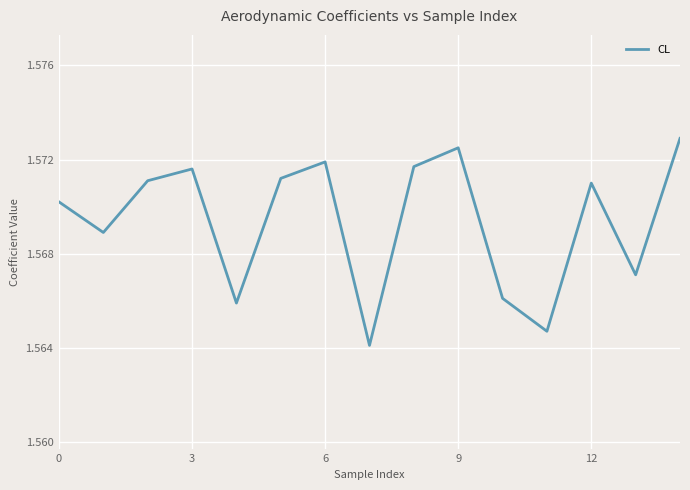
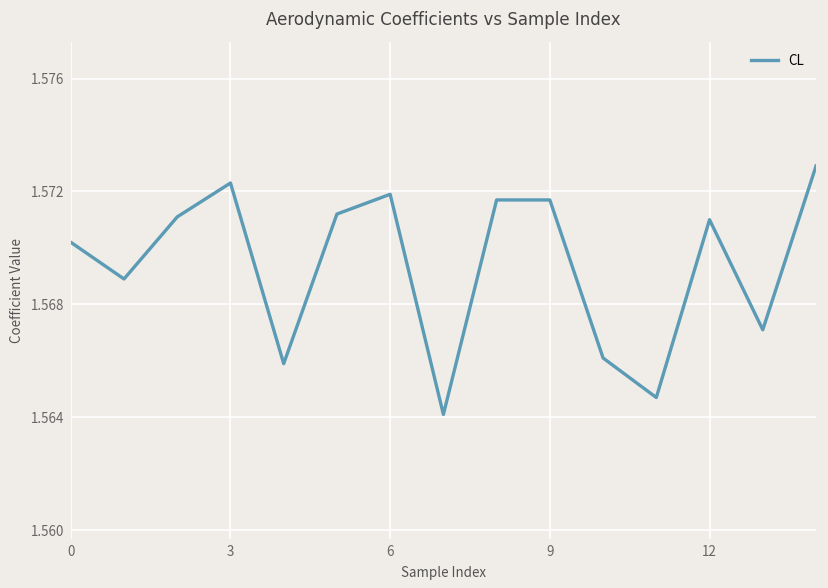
  {
    "0": 1.5702,
-   "3": 1.5716,
+   "3": 1.5723,
    "6": 1.5719,
-   "9": 1.5725,
+   "9": 1.5717,
    "12": 1.5710
  }
